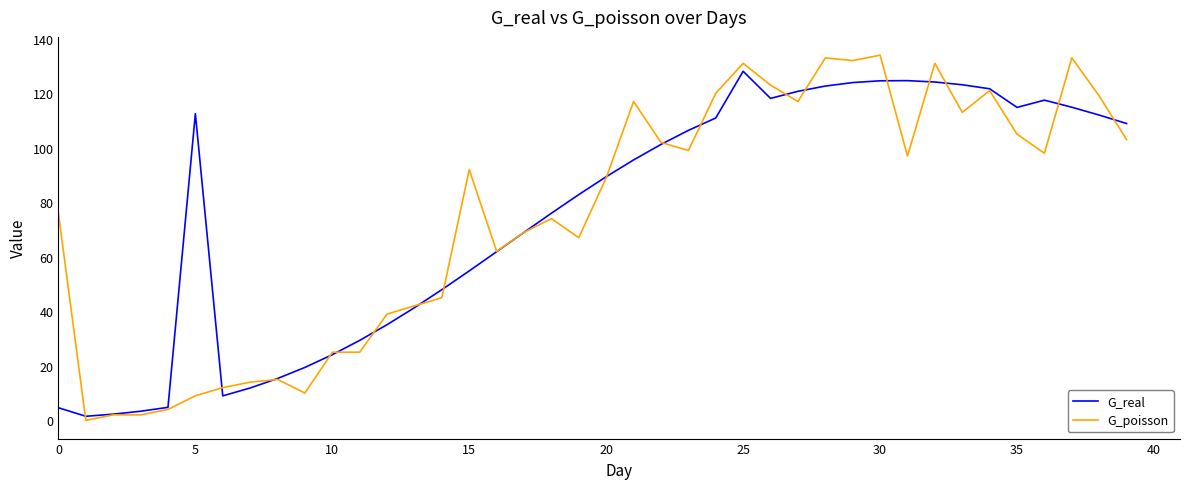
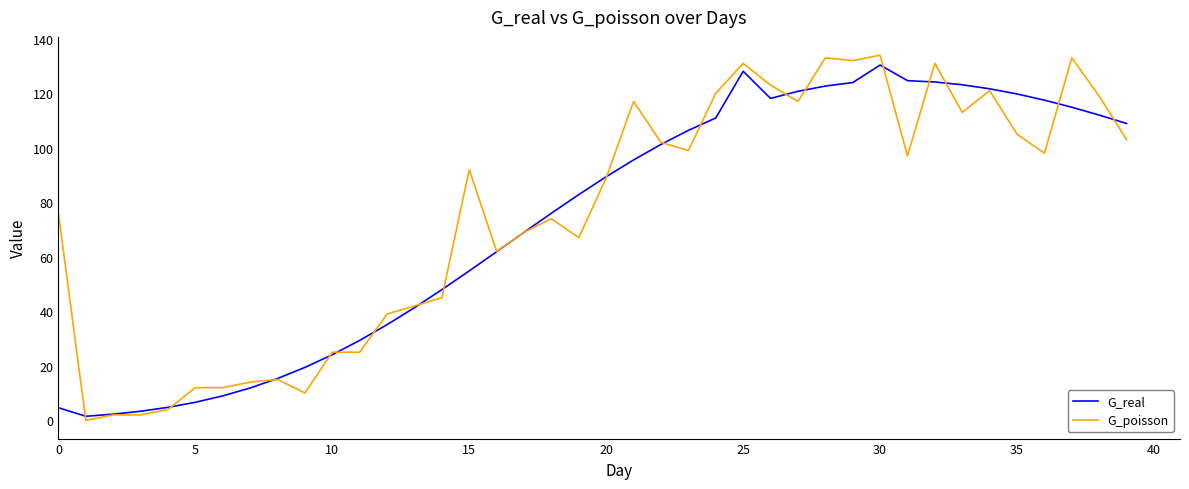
  {
    "G_real": {
      "0": 5,
-     "5": 113,
+     "5": 7,
      "15": 55,
      "25": 128,
-     "30": 125,
-     "35": 115
+     "30": 130,
+     "35": 120
    },
    "G_poisson": {
      "0": 76,
-     "5": 9,
+     "5": 12,
      "15": 92,
      "25": 131,
      "30": 134,
      "35": 105
    }
  }
